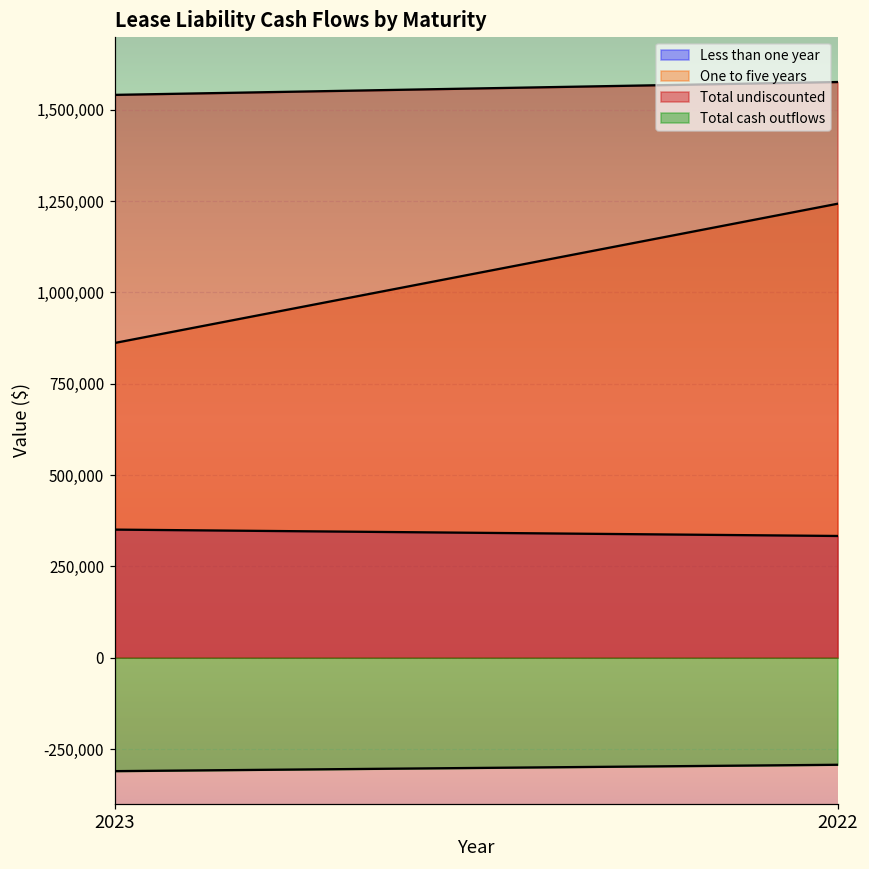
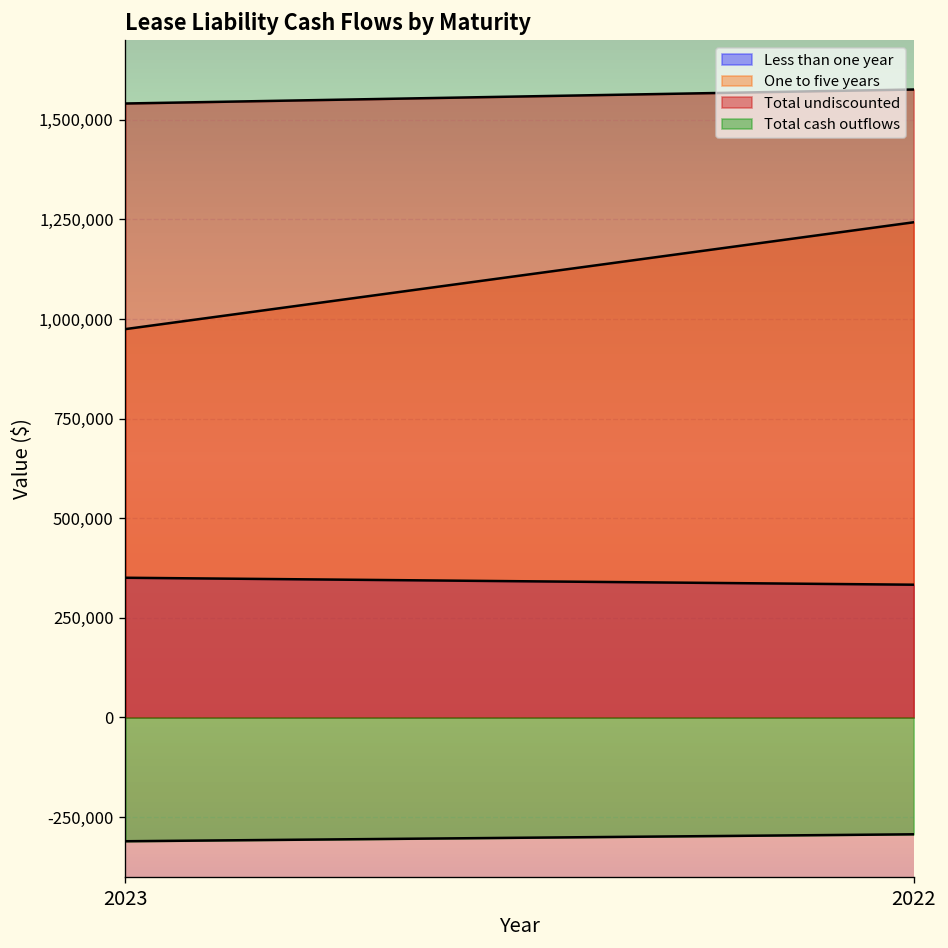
  {
    "Less than one year": {
      "2023": "350,000",
      "2022": "330,000"
    },
    "One to five years": {
-     "2023": "860,000",
+     "2023": "970,000",
      "2022": "1,240,000"
    },
    "Total undiscounted": {
      "2023": "1,540,000",
      "2022": "1,580,000"
    }
  }
